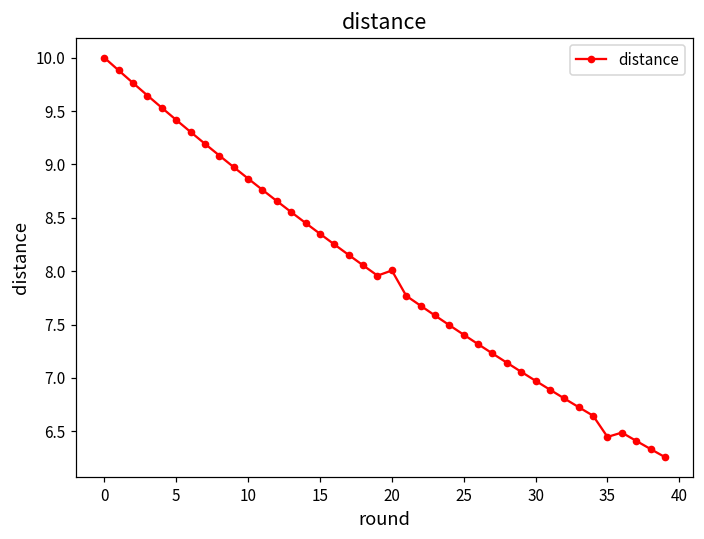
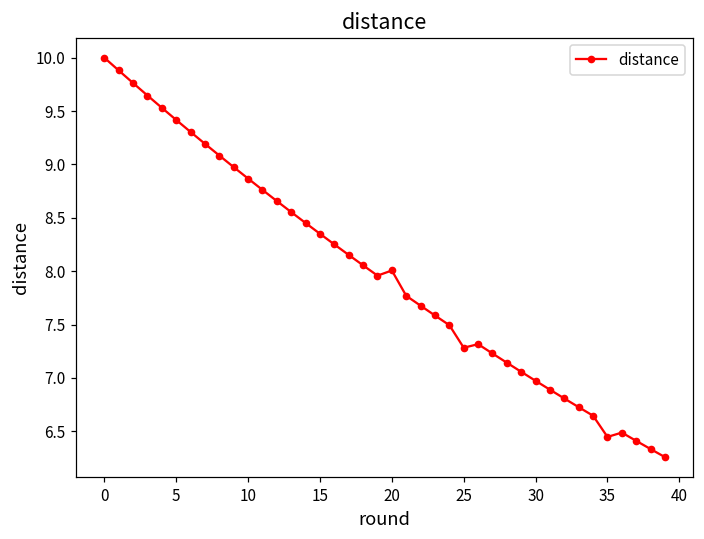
  {
    "0": 10.0,
    "5": 9.4,
    "10": 8.9,
    "15": 8.4,
    "20": 8.0,
-   "25": 7.4,
+   "25": 7.3,
    "30": 7.0,
    "35": 6.4
  }
